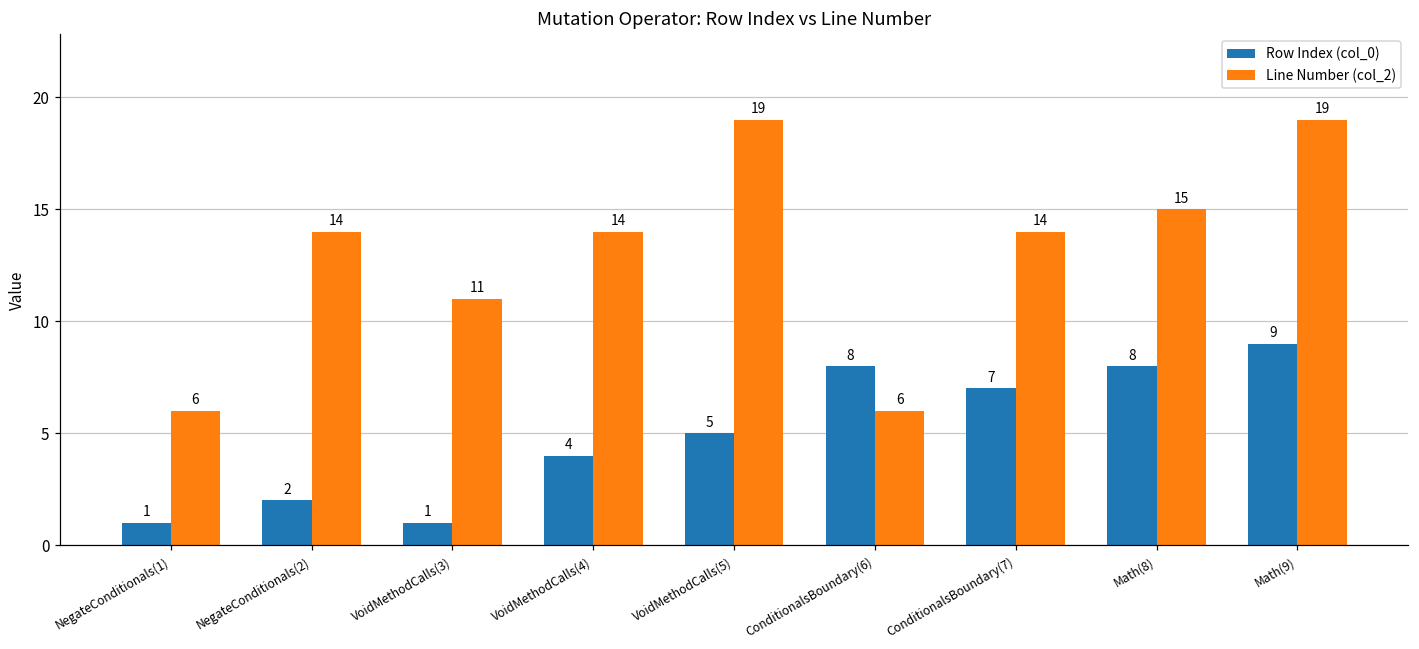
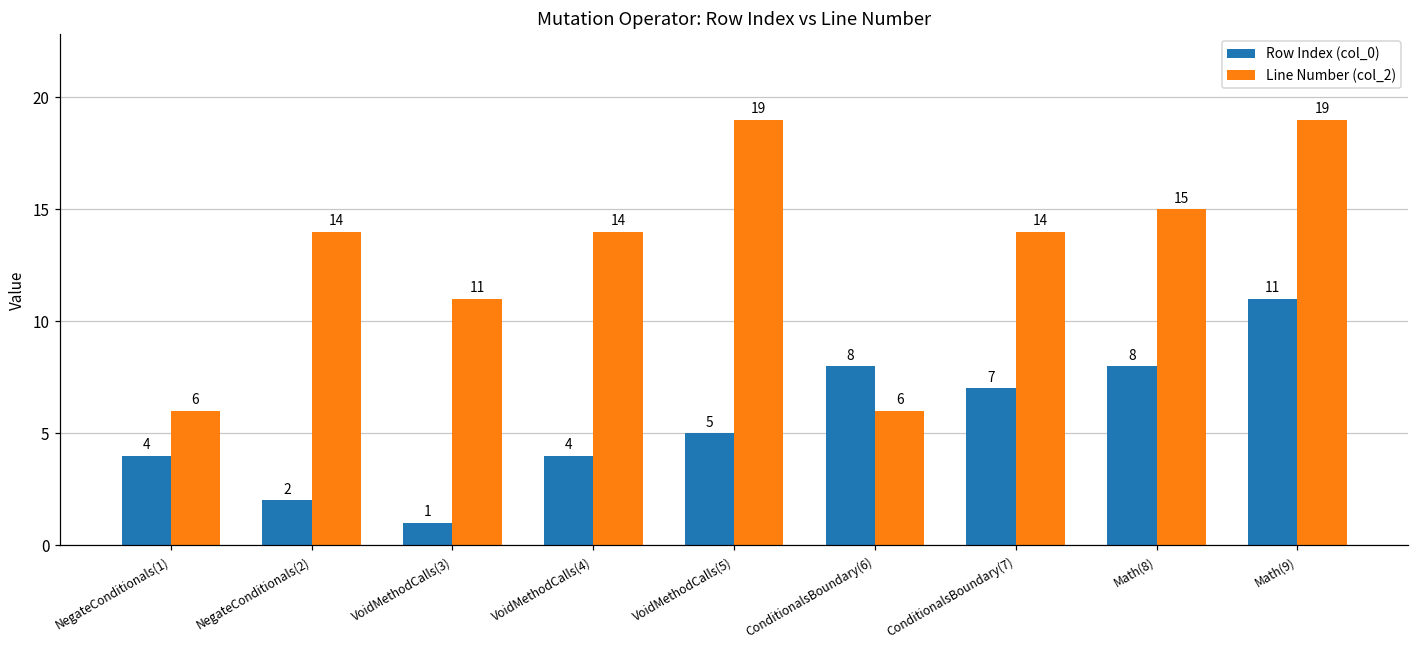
  {
    "Row Index (col_0)": {
-     "NegateConditionals(1)": 1,
+     "NegateConditionals(1)": 4,
      "NegateConditionals(2)": 2,
      "VoidMethodCalls(3)": 1,
      "VoidMethodCalls(4)": 4,
      "VoidMethodCalls(5)": 5,
      "ConditionalsBoundary(6)": 8,
      "ConditionalsBoundary(7)": 7,
      "Math(8)": 8,
-     "Math(9)": 9
+     "Math(9)": 11
    },
    "Line Number (col_2)": {
      "NegateConditionals(1)": 6,
      "NegateConditionals(2)": 14,
      "VoidMethodCalls(3)": 11,
      "VoidMethodCalls(4)": 14,
      "VoidMethodCalls(5)": 19,
      "ConditionalsBoundary(6)": 6,
      "ConditionalsBoundary(7)": 14,
      "Math(8)": 15,
      "Math(9)": 19
    }
  }
